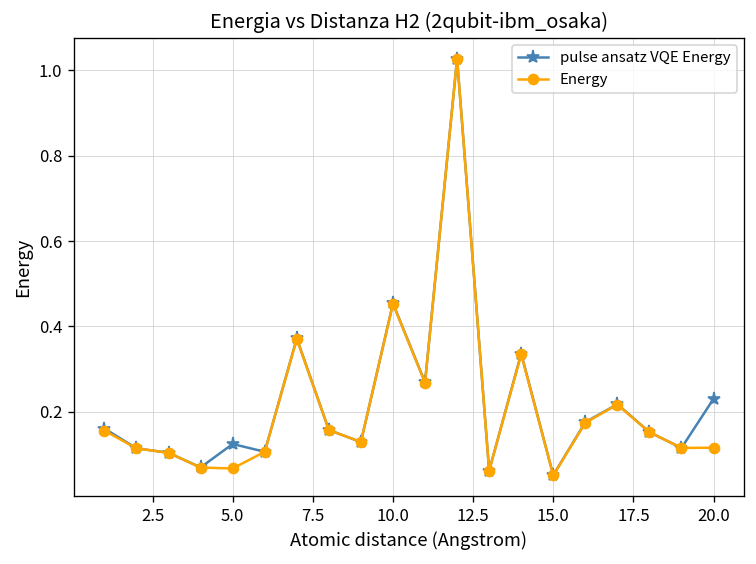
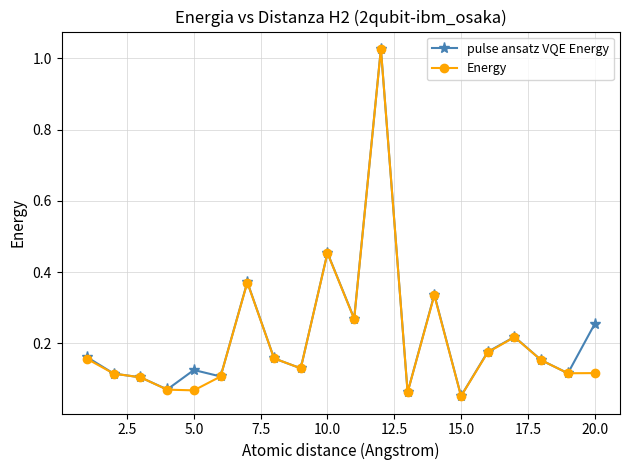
  {
    "pulse ansatz VQE Energy": {
      "5.0": 0.12,
-     "20.0": 0.23
+     "20.0": 0.25
    },
    "Energy": {
      "5.0": 0.07,
      "20.0": 0.12
    }
  }
